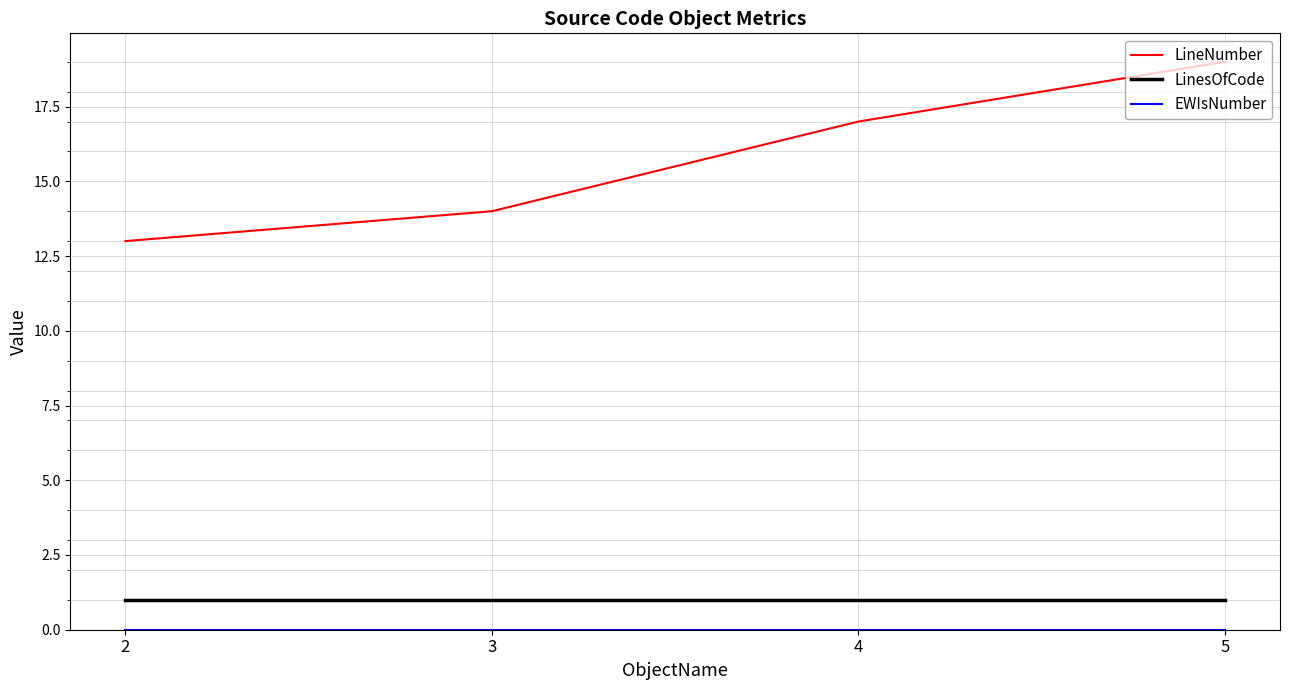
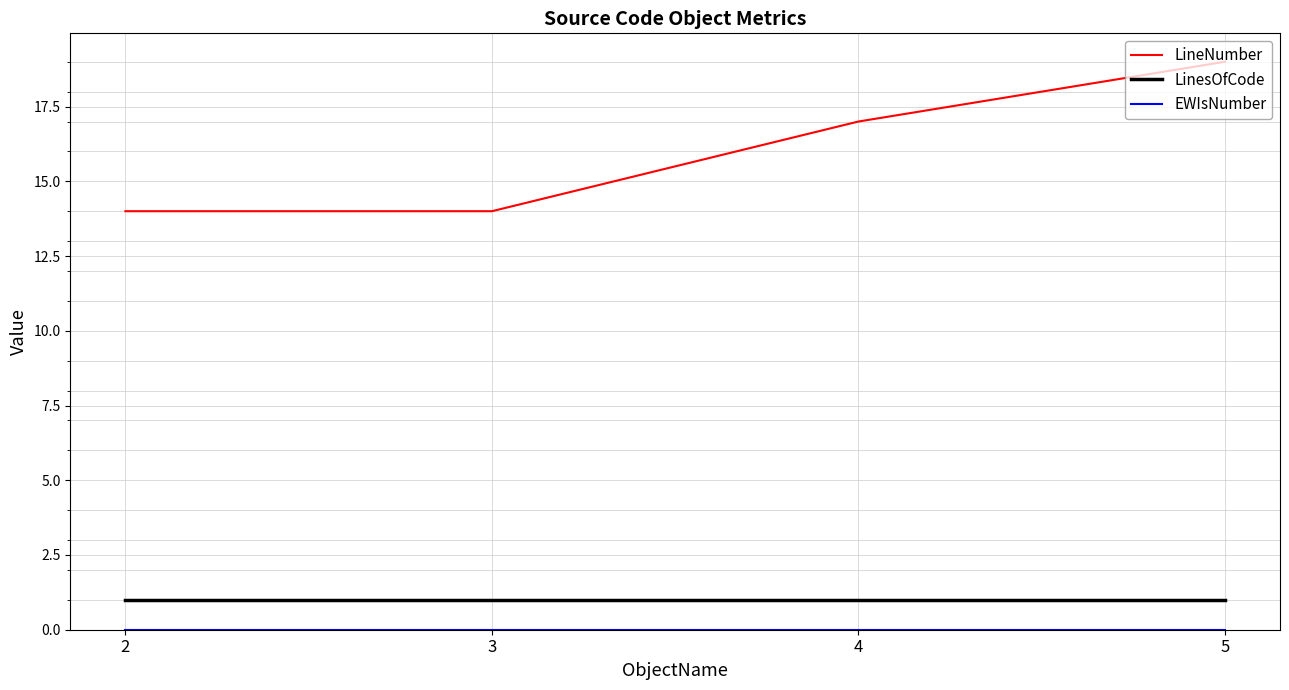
  {
    "LineNumber": {
-     "2": 13,
+     "2": 14,
      "3": 14,
      "4": 17
    },
    "LinesOfCode": {
      "2": 1,
      "3": 1,
      "4": 1,
      "5": 1
    },
    "EWIsNumber": {
      "2": 0,
      "3": 0,
      "4": 0,
      "5": 0
    }
  }
